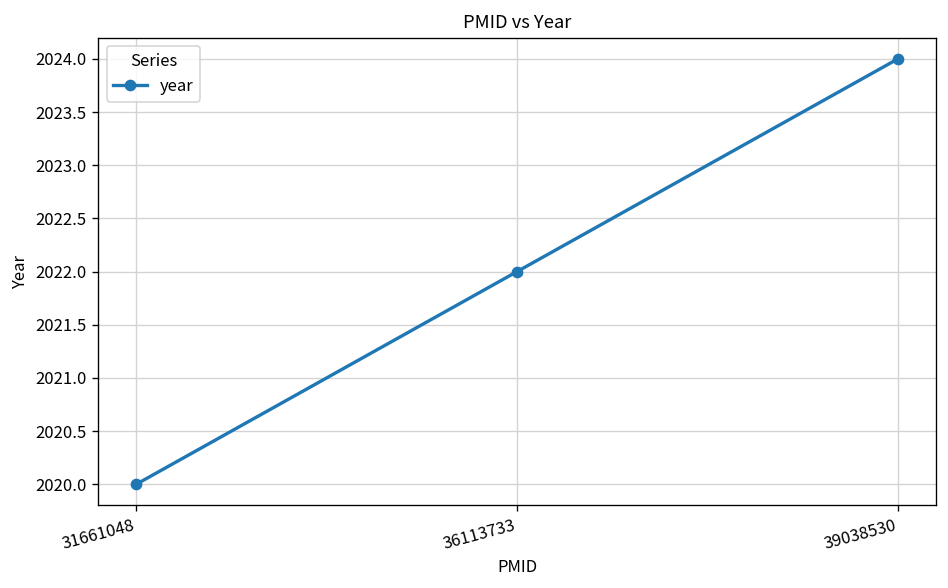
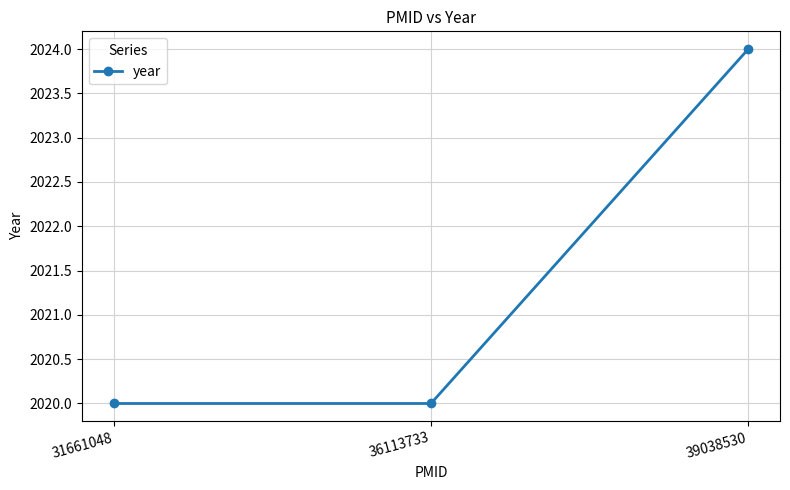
  {
    "31661048": 2020,
-   "36113733": 2022,
+   "36113733": 2020,
    "39038530": 2024
  }
